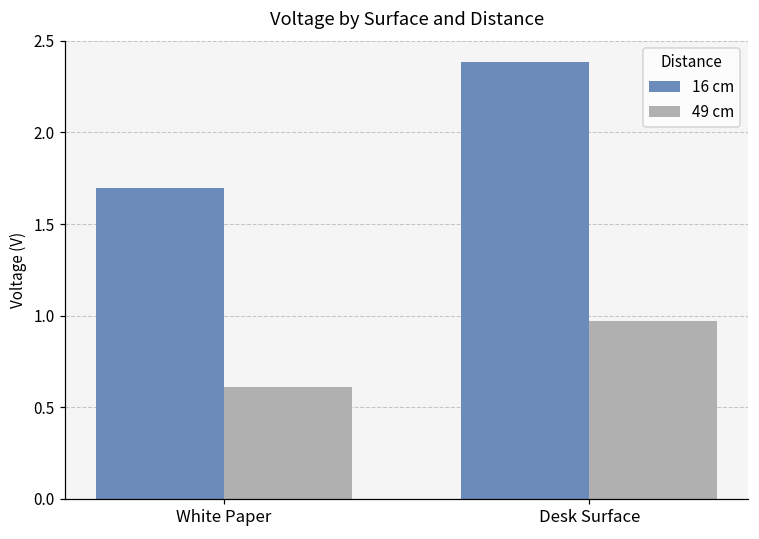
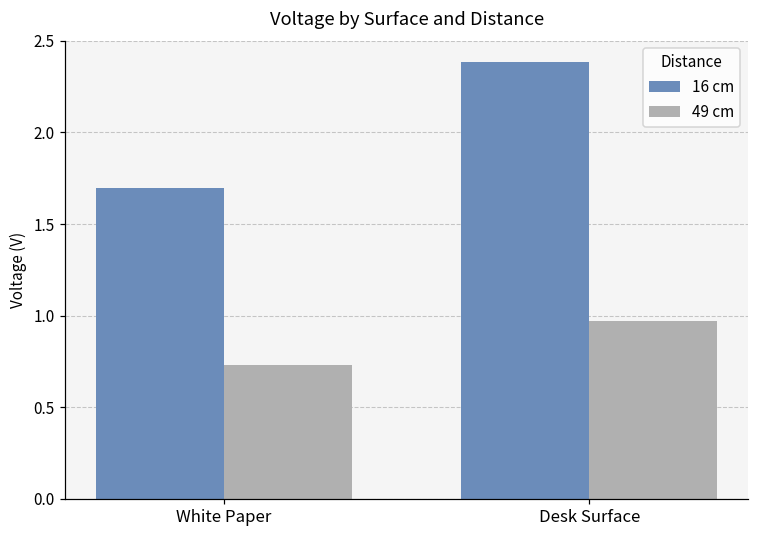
  {
    "16 cm": {
      "White Paper": 1.70,
      "Desk Surface": 2.38
    },
    "49 cm": {
-     "White Paper": 0.61,
+     "White Paper": 0.73,
      "Desk Surface": 0.97
    }
  }
